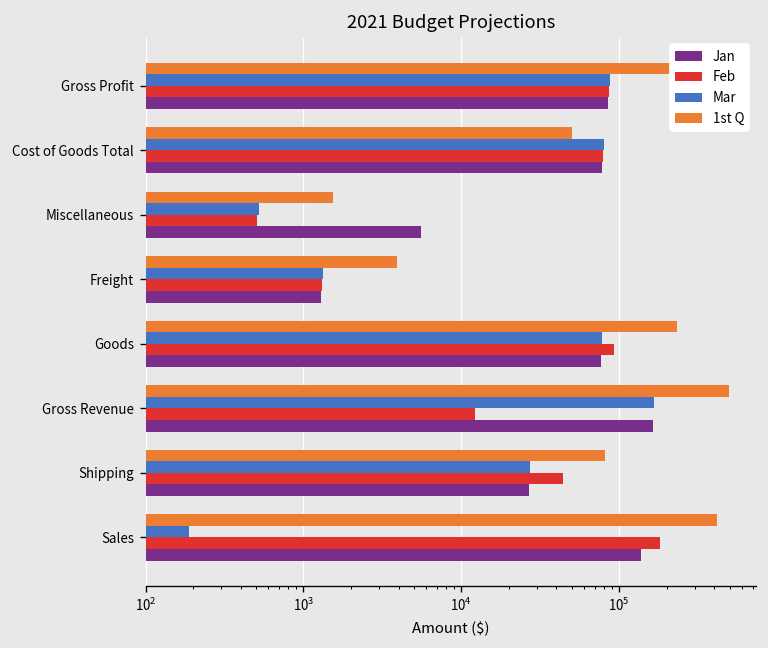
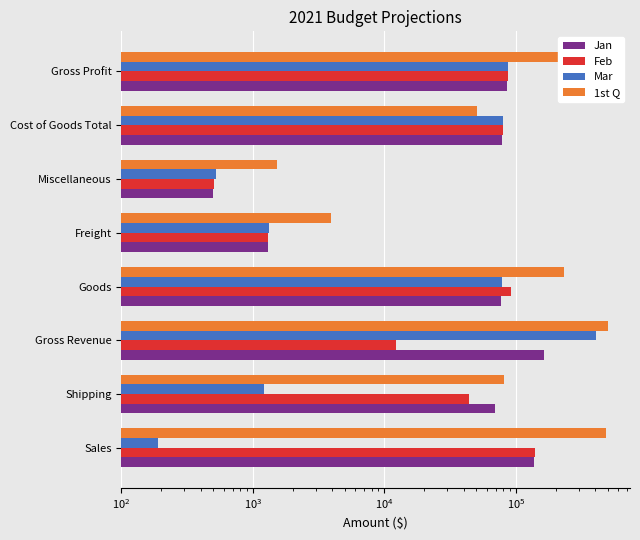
  {
    "Jan": {
      "Gross Profit": 90000,
      "Cost of Goods Total": 80000,
-     "Miscellaneous": 5600,
+     "Miscellaneous": 500,
      "Freight": 1300,
      "Goods": 80000,
      "Gross Revenue": 160000,
-     "Shipping": 27000,
+     "Shipping": 70000,
      "Sales": 140000
    },
    "Feb": {
      "Gross Profit": 90000,
      "Cost of Goods Total": 80000,
      "Miscellaneous": 510,
      "Freight": 1300,
      "Goods": 90000,
      "Gross Revenue": 12000,
      "Shipping": 44000,
-     "Sales": 180000
+     "Sales": 140000
    },
    "Mar": {
      "Gross Profit": 90000,
      "Cost of Goods Total": 80000,
      "Miscellaneous": 520,
      "Freight": 1300,
      "Goods": 80000,
-     "Gross Revenue": 170000,
-     "Shipping": 27000,
+     "Gross Revenue": 410000,
+     "Shipping": 1200,
      "Sales": 190
    },
    "1st Q": {
      "Cost of Goods Total": 50000,
      "Miscellaneous": 1500,
      "Freight": 3900,
      "Goods": 230000,
      "Gross Revenue": 500000,
      "Shipping": 80000,
-     "Sales": 420000
+     "Sales": 480000
    }
  }
